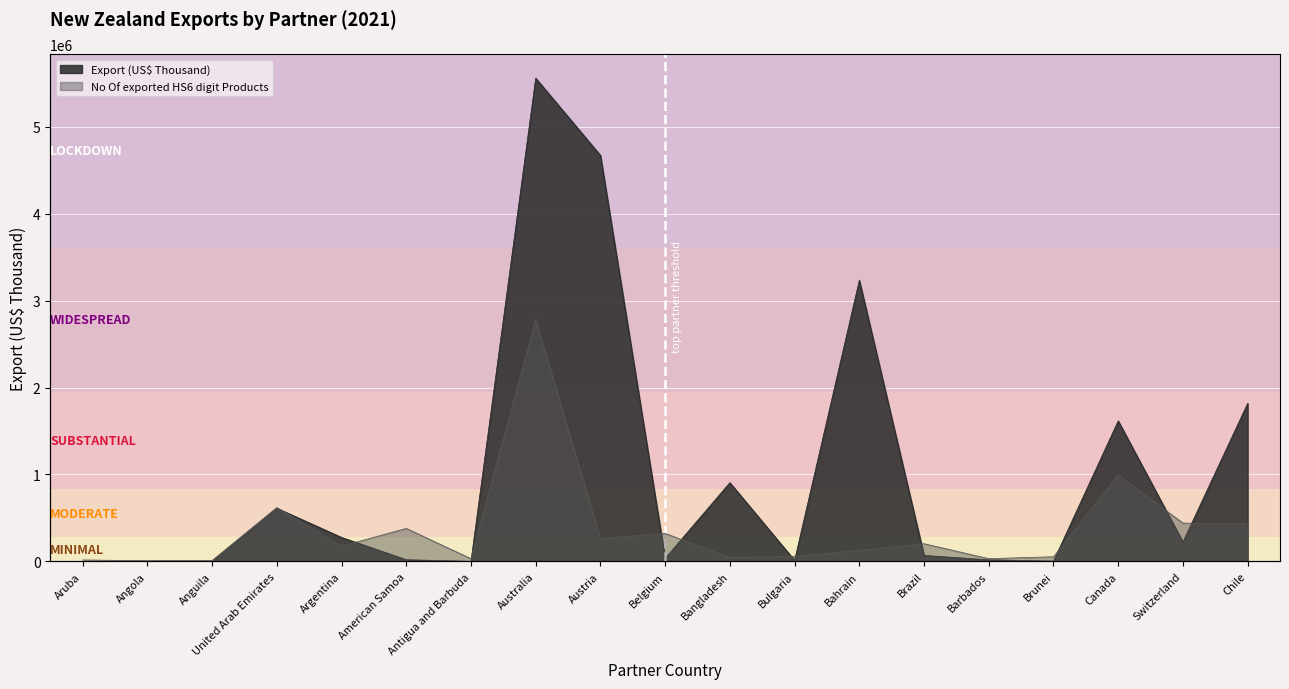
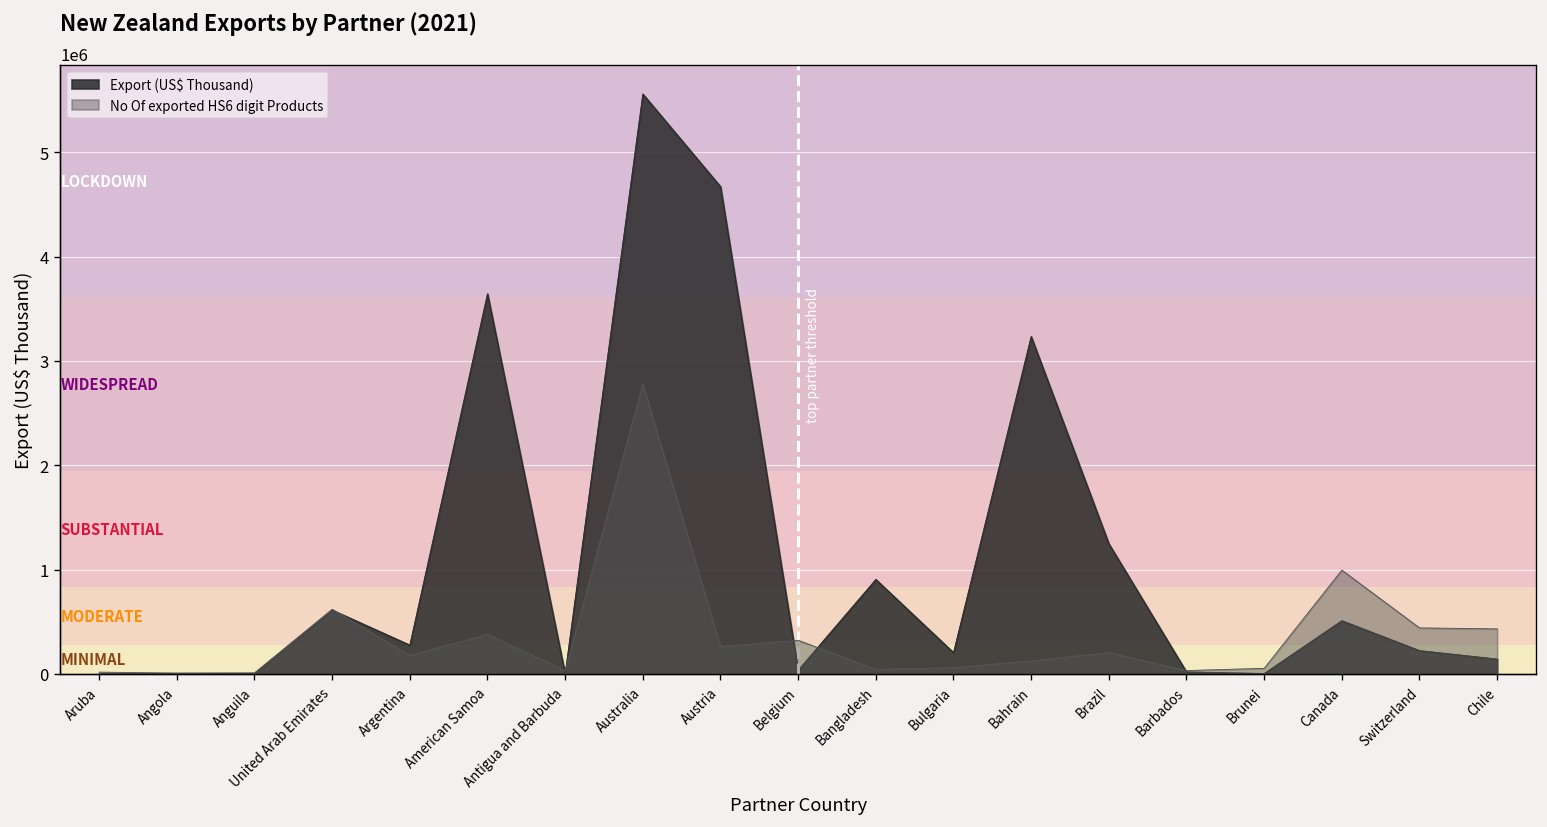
  {
    "Export (US$ Thousand)": {
      "Aruba": 0,
      "Angola": 0,
      "Anguila": 0,
      "United Arab Emirates": 600000,
      "Argentina": 300000,
-     "American Samoa": 0,
+     "American Samoa": 3600000,
      "Antigua and Barbuda": 0,
      "Australia": 5600000,
      "Austria": 4700000,
      "Belgium": 0,
      "Bangladesh": 900000,
-     "Bulgaria": 0,
+     "Bulgaria": 200000,
      "Bahrain": 3200000,
-     "Brazil": 100000,
+     "Brazil": 1200000,
      "Barbados": 0,
      "Brunei": 0,
-     "Canada": 1600000,
+     "Canada": 500000,
      "Switzerland": 200000,
-     "Chile": 1800000
+     "Chile": 100000
    }
  }
